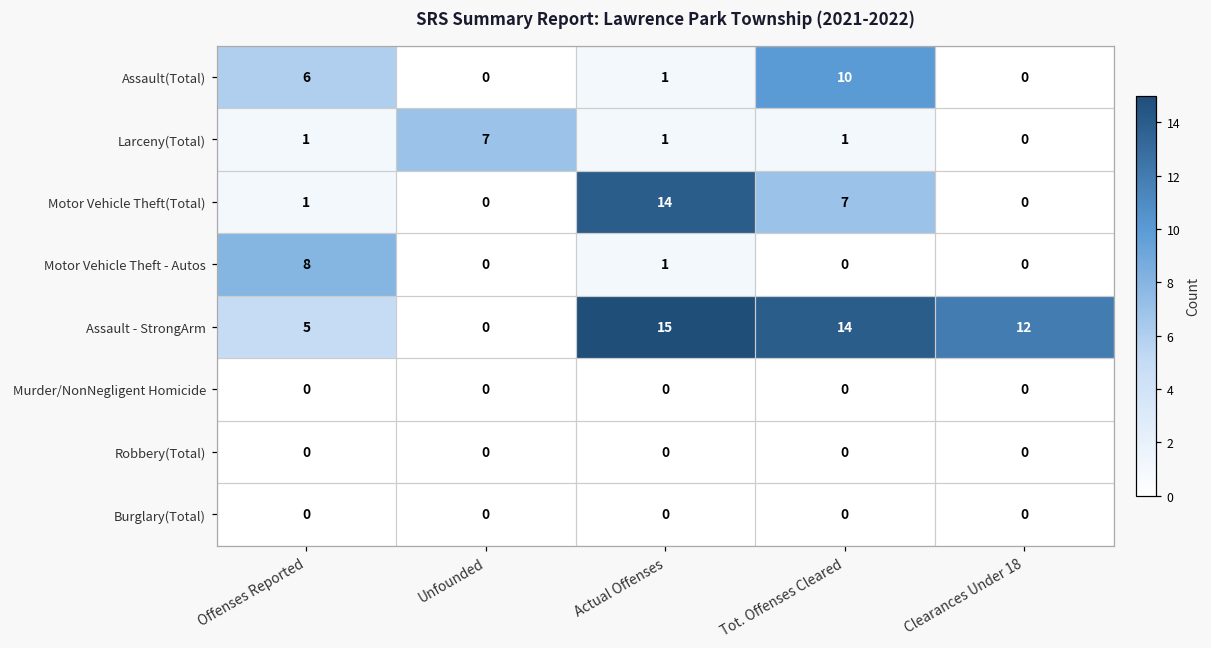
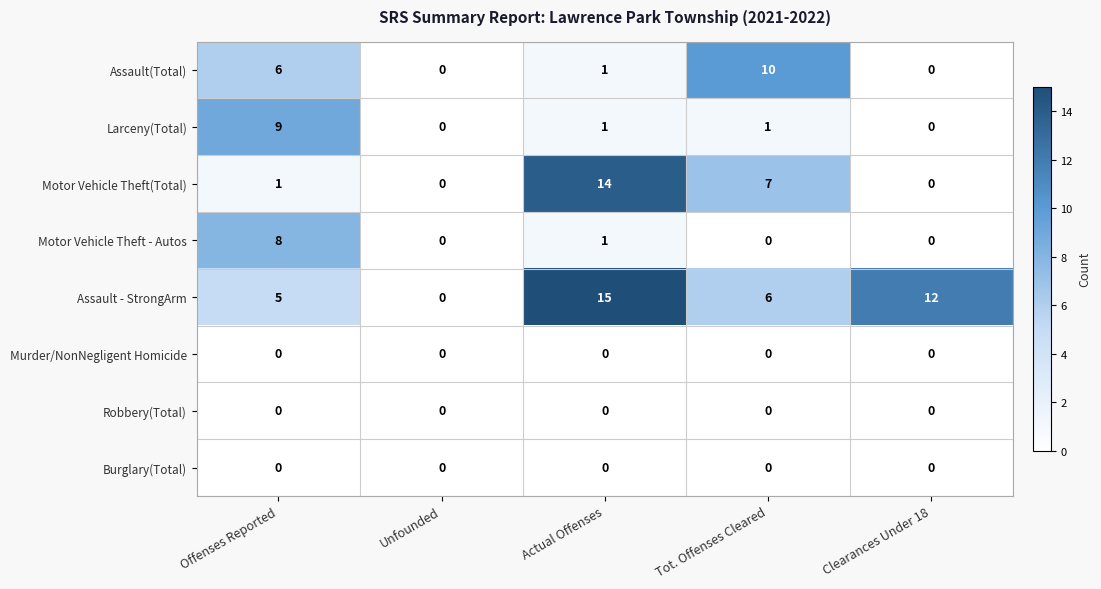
  {
    "Assault(Total)": {
      "Offenses Reported": 6,
      "Unfounded": 0,
      "Actual Offenses": 1,
      "Tot. Offenses Cleared": 10,
      "Clearances Under 18": 0
    },
    "Larceny(Total)": {
-     "Offenses Reported": 1,
-     "Unfounded": 7,
+     "Offenses Reported": 9,
+     "Unfounded": 0,
      "Actual Offenses": 1,
      "Tot. Offenses Cleared": 1,
      "Clearances Under 18": 0
    },
    "Motor Vehicle Theft(Total)": {
      "Offenses Reported": 1,
      "Unfounded": 0,
      "Actual Offenses": 14,
      "Tot. Offenses Cleared": 7,
      "Clearances Under 18": 0
    },
    "Motor Vehicle Theft - Autos": {
      "Offenses Reported": 8,
      "Unfounded": 0,
      "Actual Offenses": 1,
      "Tot. Offenses Cleared": 0,
      "Clearances Under 18": 0
    },
    "Assault - StrongArm": {
      "Offenses Reported": 5,
      "Unfounded": 0,
      "Actual Offenses": 15,
-     "Tot. Offenses Cleared": 14,
+     "Tot. Offenses Cleared": 6,
      "Clearances Under 18": 12
    },
    "Murder/NonNegligent Homicide": {
      "Offenses Reported": 0,
      "Unfounded": 0,
      "Actual Offenses": 0,
      "Tot. Offenses Cleared": 0,
      "Clearances Under 18": 0
    },
    "Robbery(Total)": {
      "Offenses Reported": 0,
      "Unfounded": 0,
      "Actual Offenses": 0,
      "Tot. Offenses Cleared": 0,
      "Clearances Under 18": 0
    },
    "Burglary(Total)": {
      "Offenses Reported": 0,
      "Unfounded": 0,
      "Actual Offenses": 0,
      "Tot. Offenses Cleared": 0,
      "Clearances Under 18": 0
    }
  }
